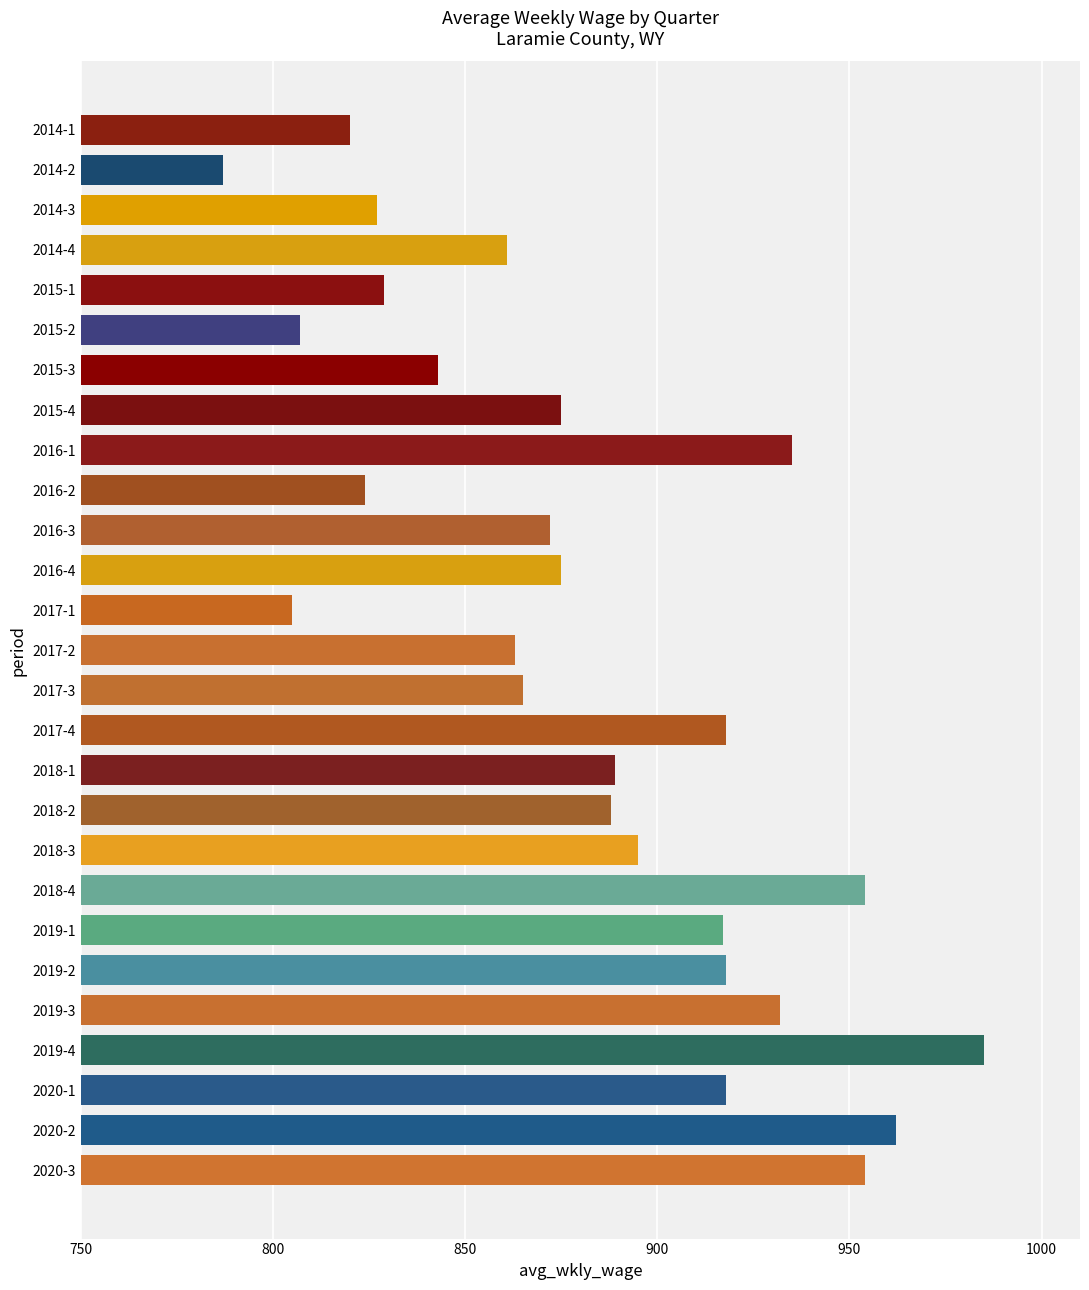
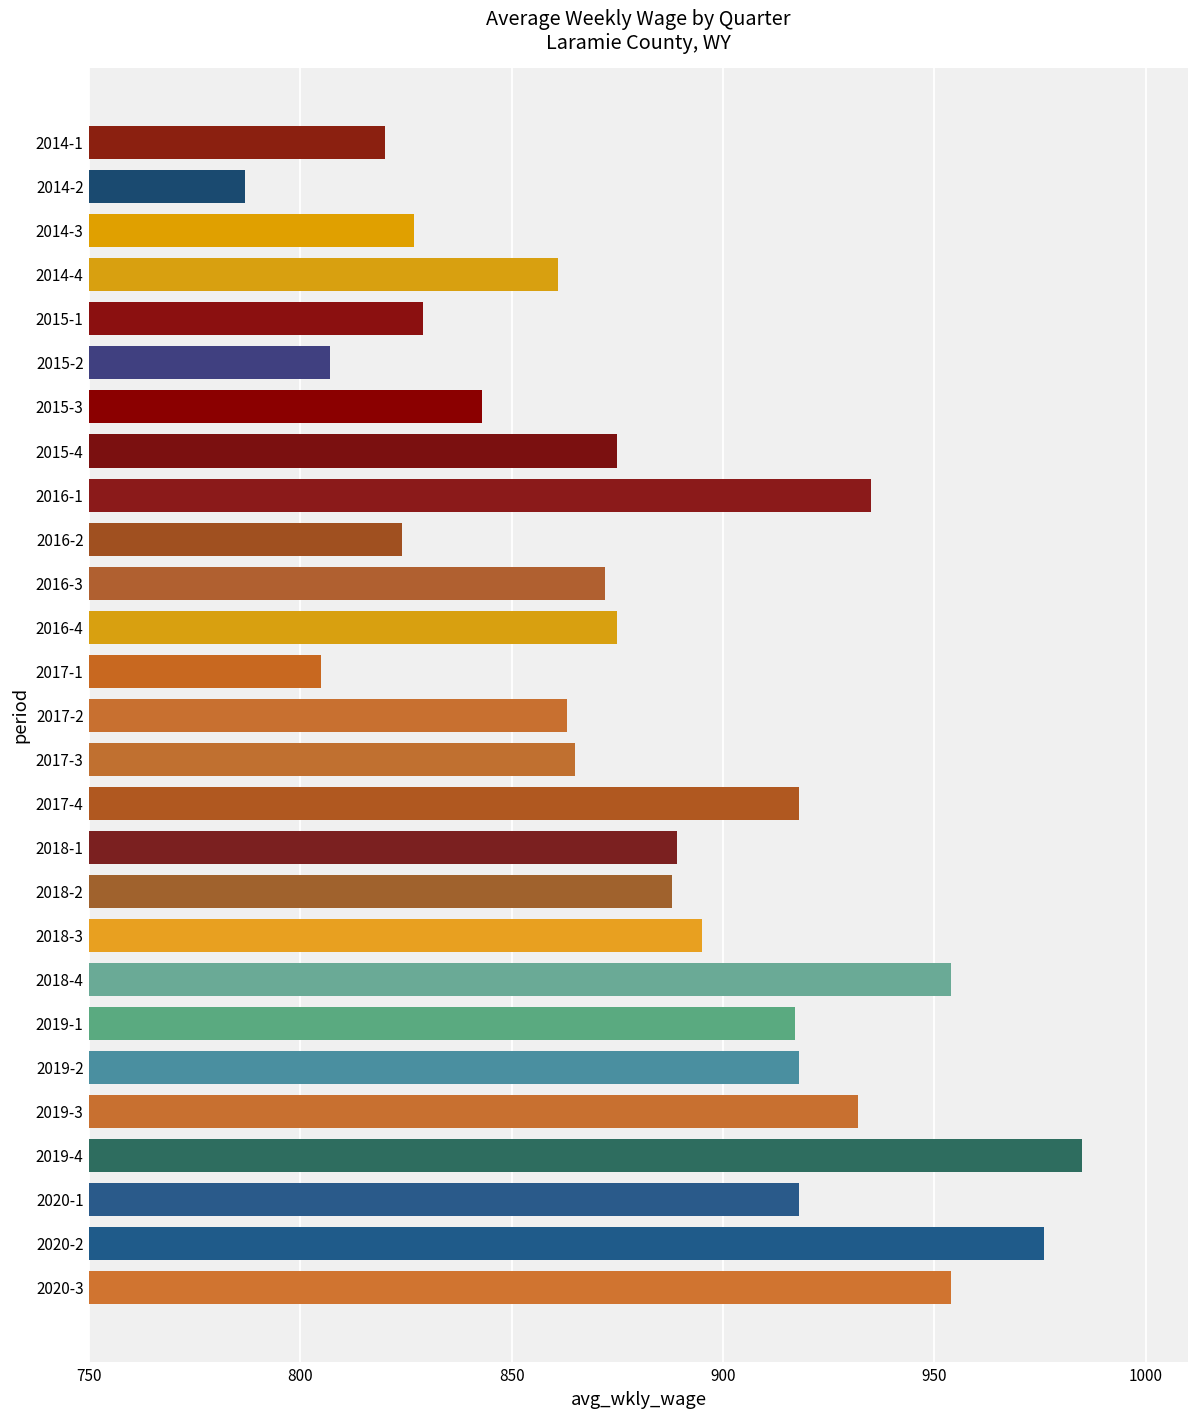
  {
    "2014-1": 820,
    "2014-2": 787,
    "2014-3": 827,
    "2014-4": 861,
    "2015-1": 829,
    "2015-2": 807,
    "2015-3": 843,
    "2015-4": 875,
    "2016-1": 935,
    "2016-2": 824,
    "2016-3": 872,
    "2016-4": 875,
    "2017-1": 805,
    "2017-2": 863,
    "2017-3": 865,
    "2017-4": 918,
    "2018-1": 889,
    "2018-2": 888,
    "2018-3": 895,
    "2018-4": 954,
    "2019-1": 917,
    "2019-2": 918,
    "2019-3": 932,
    "2019-4": 985,
    "2020-1": 918,
-   "2020-2": 962,
+   "2020-2": 976,
    "2020-3": 954
  }
